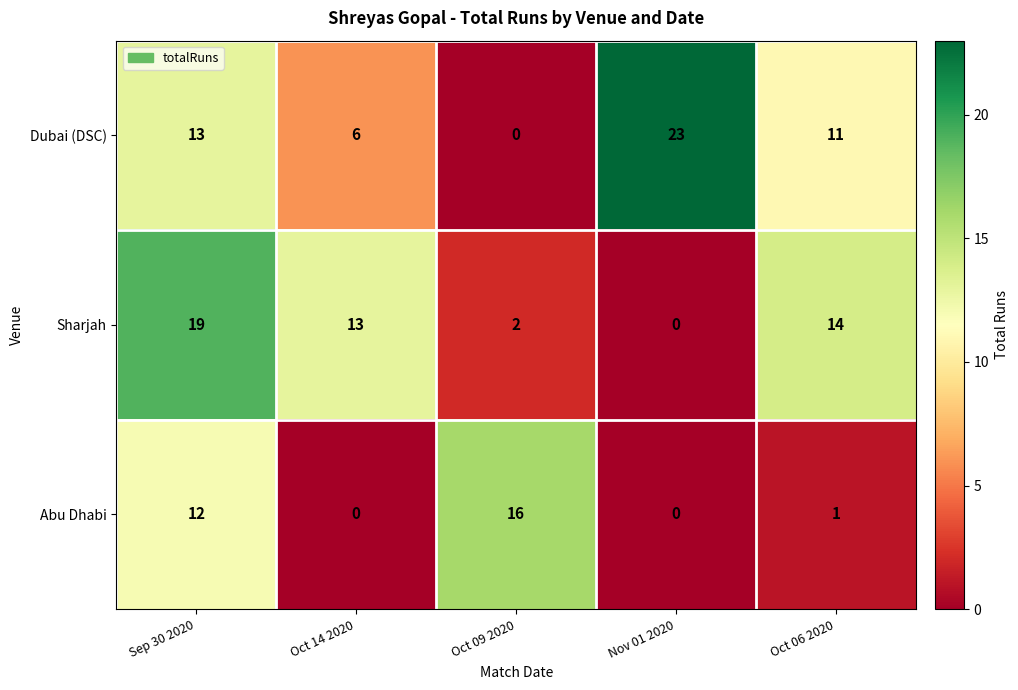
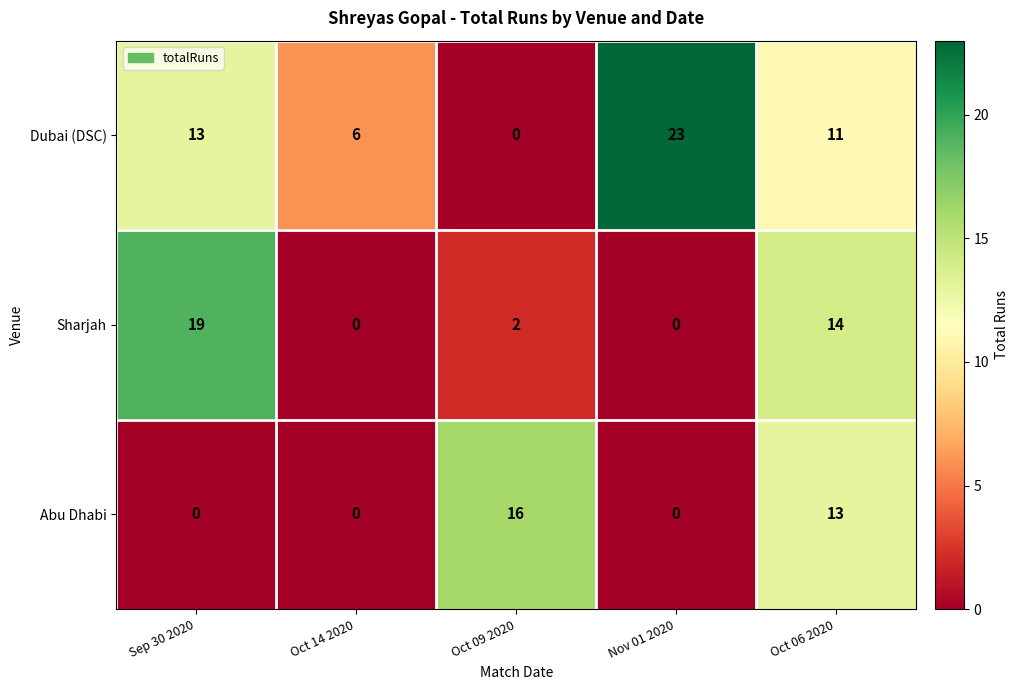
  {
    "Dubai (DSC)": {
      "Sep 30 2020": 13,
      "Oct 14 2020": 6,
      "Oct 09 2020": 0,
      "Nov 01 2020": 23,
      "Oct 06 2020": 11
    },
    "Sharjah": {
      "Sep 30 2020": 19,
-     "Oct 14 2020": 13,
+     "Oct 14 2020": 0,
      "Oct 09 2020": 2,
      "Nov 01 2020": 0,
      "Oct 06 2020": 14
    },
    "Abu Dhabi": {
-     "Sep 30 2020": 12,
+     "Sep 30 2020": 0,
      "Oct 14 2020": 0,
      "Oct 09 2020": 16,
      "Nov 01 2020": 0,
-     "Oct 06 2020": 1
+     "Oct 06 2020": 13
    }
  }
